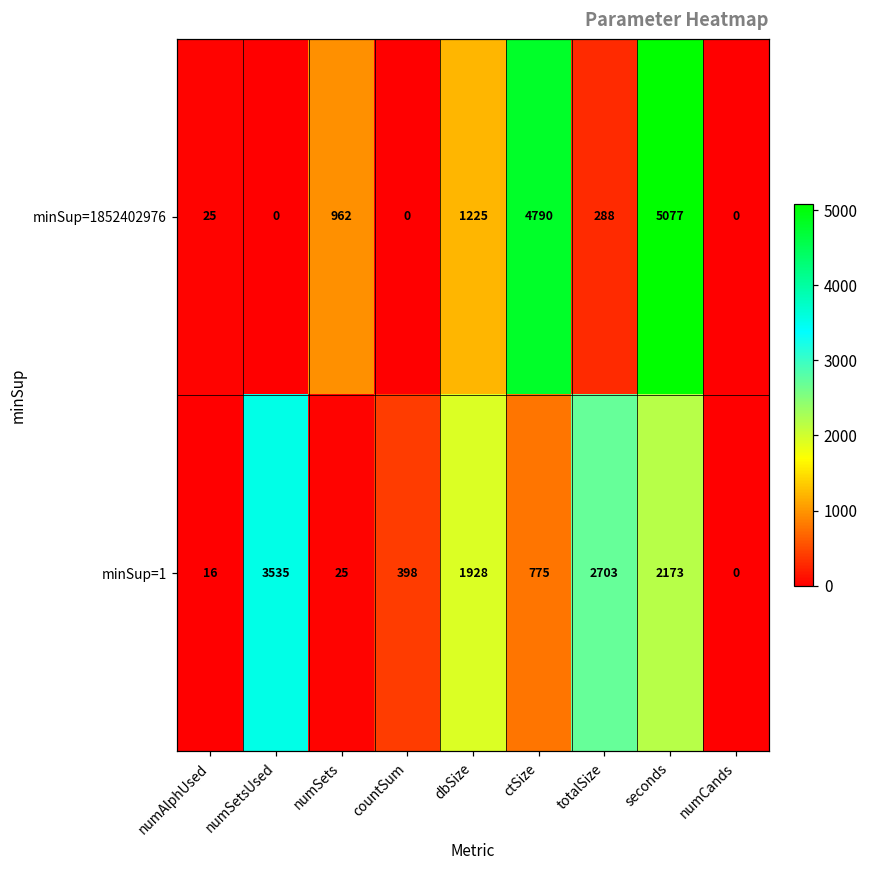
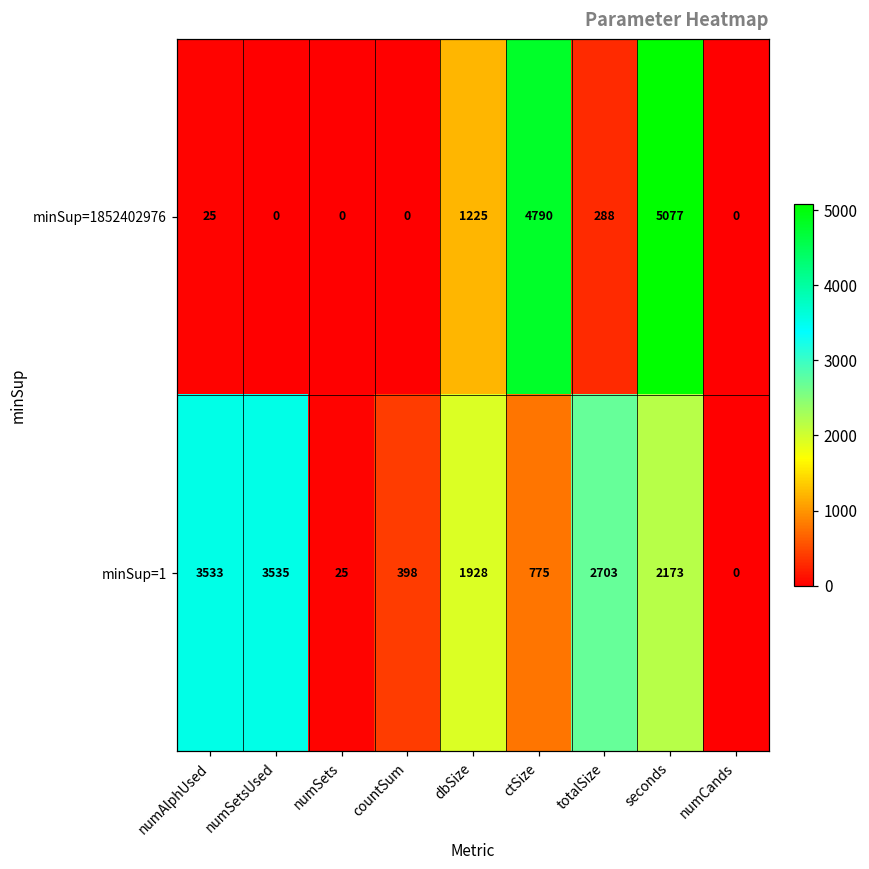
  {
    "minSup=1852402976": {
      "numAlphUsed": 25,
      "numSetsUsed": 0,
-     "numSets": 962,
+     "numSets": 0,
      "countSum": 0,
      "dbSize": 1225,
      "ctSize": 4790,
      "totalSize": 288,
      "seconds": 5077,
      "numCands": 0
    },
    "minSup=1": {
-     "numAlphUsed": 16,
+     "numAlphUsed": 3533,
      "numSetsUsed": 3535,
      "numSets": 25,
      "countSum": 398,
      "dbSize": 1928,
      "ctSize": 775,
      "totalSize": 2703,
      "seconds": 2173,
      "numCands": 0
    }
  }
